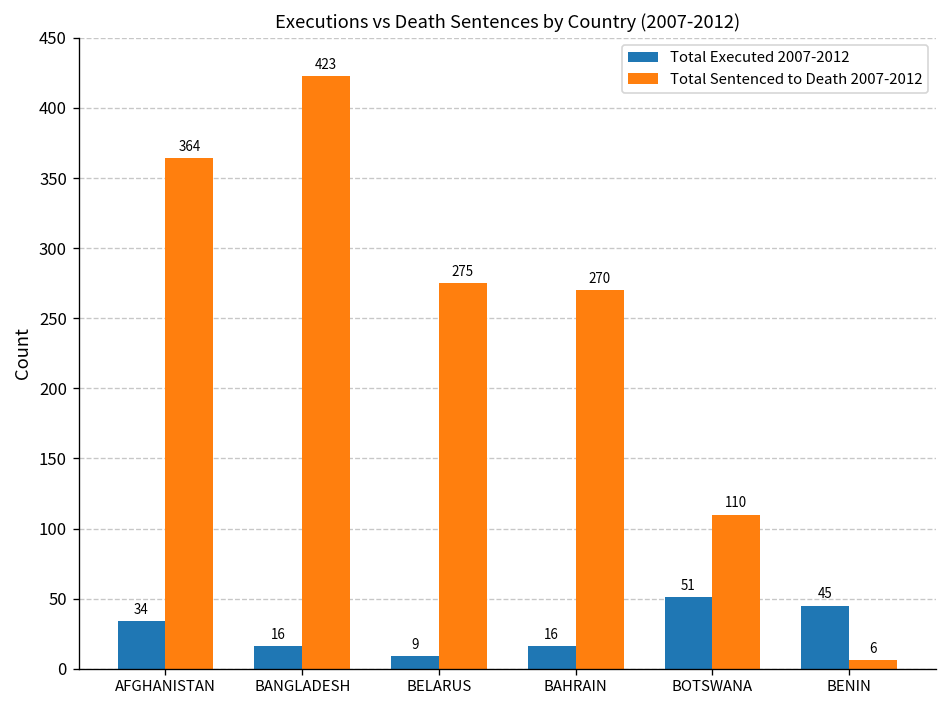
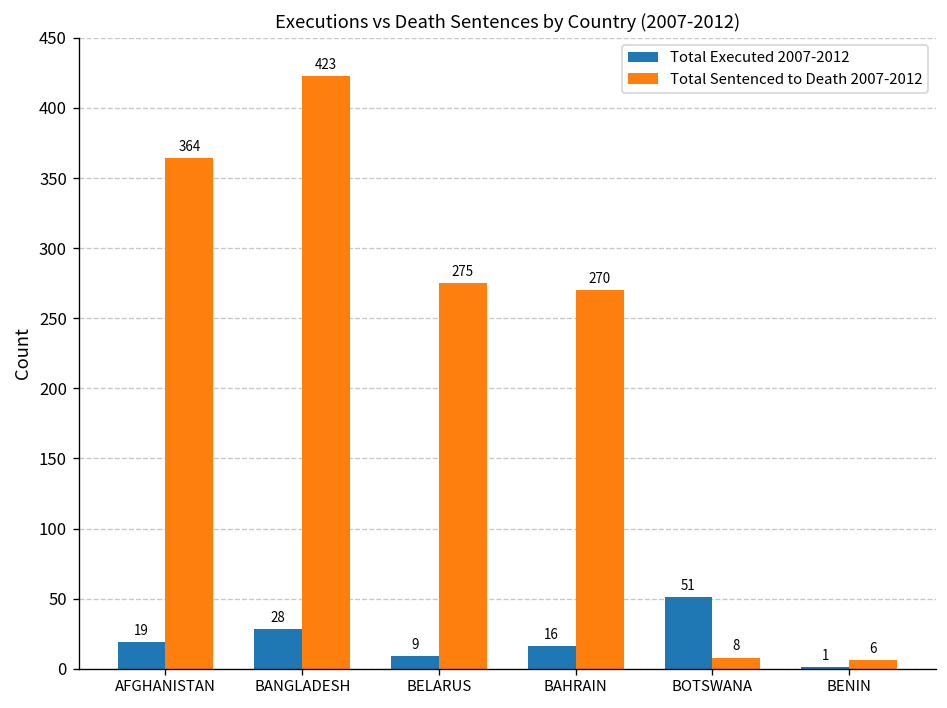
  {
    "Total Executed 2007-2012": {
-     "AFGHANISTAN": 34,
-     "BANGLADESH": 16,
+     "AFGHANISTAN": 19,
+     "BANGLADESH": 28,
      "BELARUS": 9,
      "BAHRAIN": 16,
      "BOTSWANA": 51,
-     "BENIN": 45
+     "BENIN": 1
    },
    "Total Sentenced to Death 2007-2012": {
      "AFGHANISTAN": 364,
      "BANGLADESH": 423,
      "BELARUS": 275,
      "BAHRAIN": 270,
-     "BOTSWANA": 110,
+     "BOTSWANA": 8,
      "BENIN": 6
    }
  }
